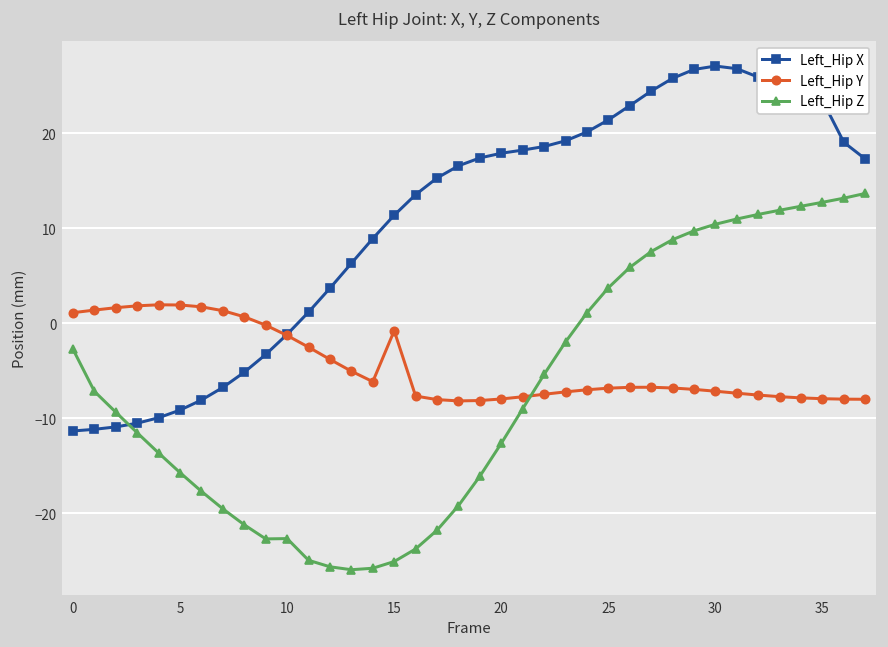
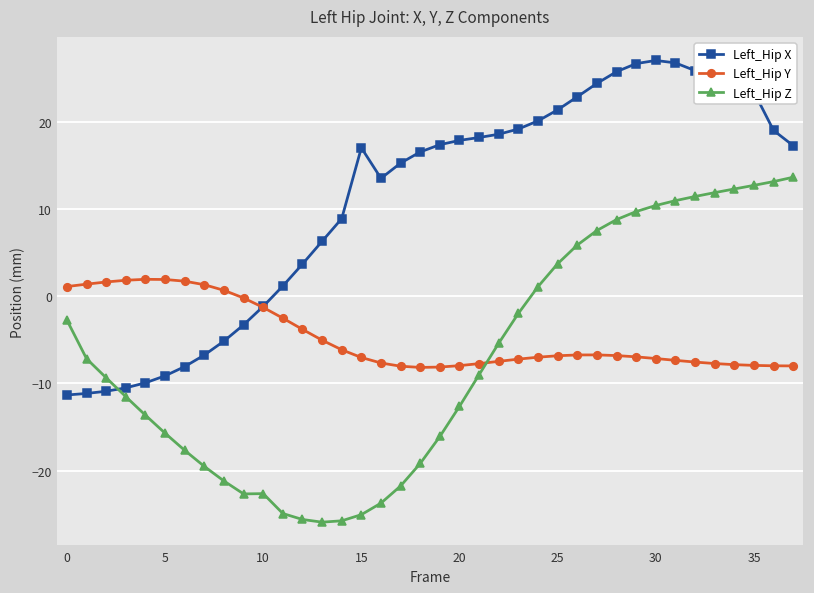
  {
    "Left_Hip X": {
      "0": -11,
      "5": -9,
-     "15": 11,
+     "15": 17,
      "20": 18,
      "25": 21,
      "30": 27
    },
    "Left_Hip Y": {
      "0": 1,
      "5": 2,
-     "15": -1,
+     "15": -7,
      "20": -8,
      "25": -7,
      "30": -7,
      "35": -8
    },
    "Left_Hip Z": {
      "0": -3,
      "5": -16,
      "10": -23,
      "15": -25,
      "20": -13,
      "25": 4,
      "30": 10,
      "35": 13
    }
  }
